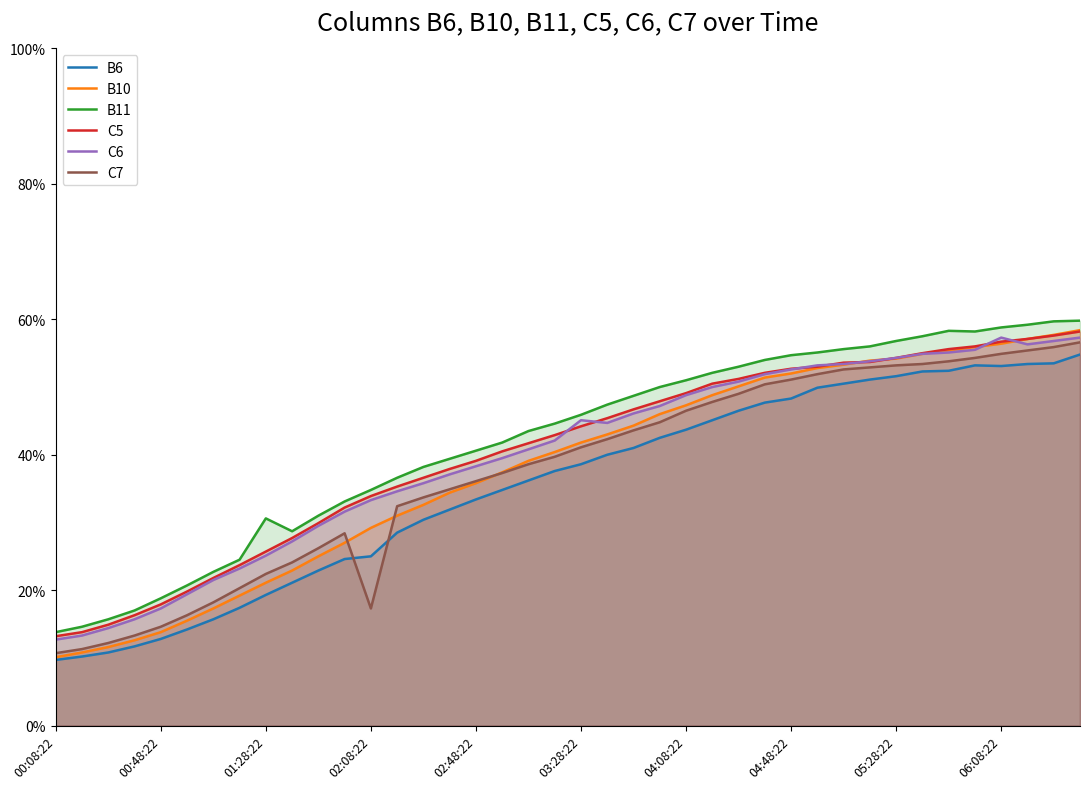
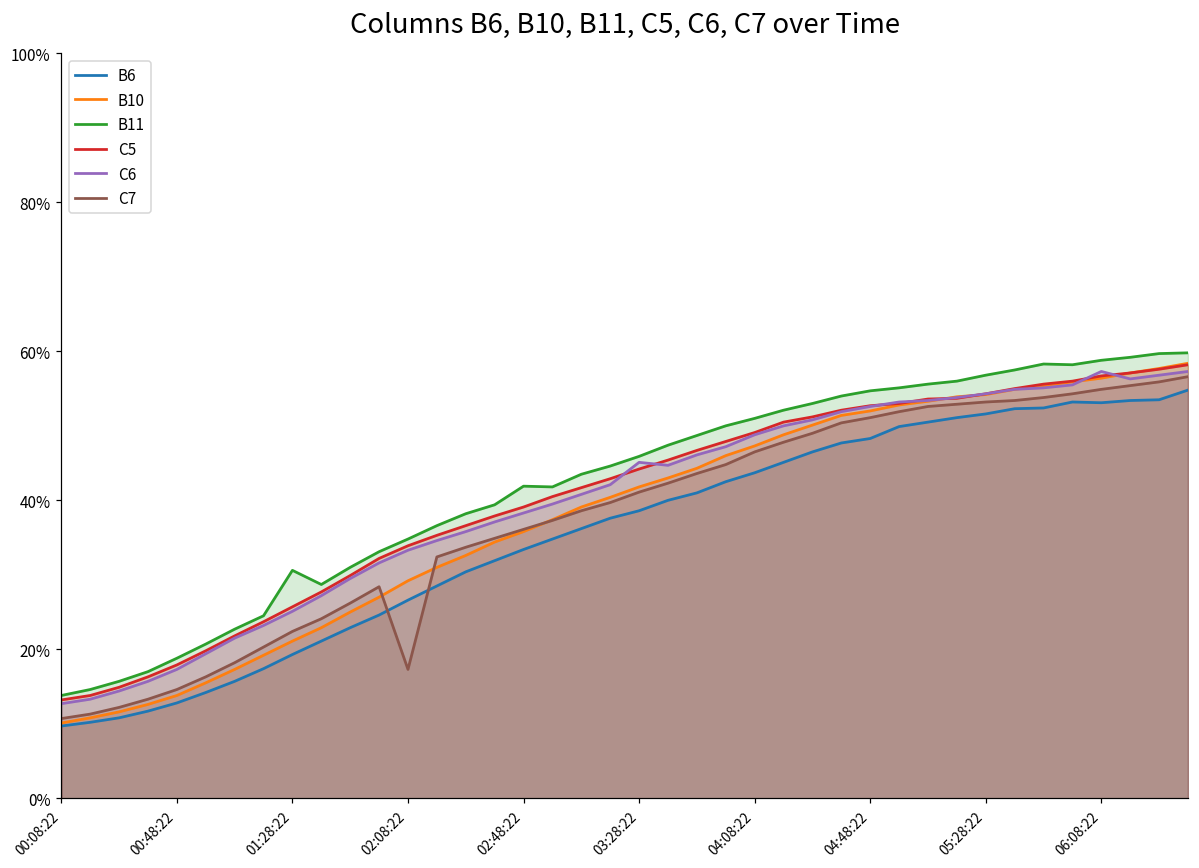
  {
    "B6": {
      "00:08:22": "10%",
      "00:48:22": "13%",
      "01:28:22": "19%",
-     "02:08:22": "25%",
+     "02:08:22": "27%",
      "02:48:22": "33%",
      "03:28:22": "39%",
      "04:08:22": "44%",
      "04:48:22": "48%",
      "05:28:22": "52%",
      "06:08:22": "53%"
    },
    "B10": {
      "00:08:22": "10%",
      "00:48:22": "14%",
      "01:28:22": "21%",
      "02:08:22": "29%",
      "03:28:22": "42%",
      "04:08:22": "47%",
      "04:48:22": "52%"
    },
    "B11": {
      "00:08:22": "14%",
      "00:48:22": "19%",
      "01:28:22": "31%",
      "02:08:22": "35%",
-     "02:48:22": "41%",
+     "02:48:22": "42%",
      "03:28:22": "46%",
      "04:08:22": "51%",
      "04:48:22": "55%",
      "05:28:22": "57%",
      "06:08:22": "59%"
    },
    "C5": {
      "00:08:22": "13%",
      "00:48:22": "18%",
      "01:28:22": "26%",
      "02:08:22": "34%",
      "02:48:22": "39%",
      "03:28:22": "44%"
    },
    "C6": {
      "00:08:22": "13%",
      "00:48:22": "17%",
      "01:28:22": "25%",
      "02:08:22": "33%",
      "02:48:22": "38%",
      "03:28:22": "45%",
      "06:08:22": "57%"
    },
    "C7": {
      "00:08:22": "11%",
      "00:48:22": "15%",
      "01:28:22": "22%",
      "02:08:22": "17%",
      "03:28:22": "41%",
      "04:08:22": "47%",
      "04:48:22": "51%",
      "05:28:22": "53%",
      "06:08:22": "55%"
    }
  }
